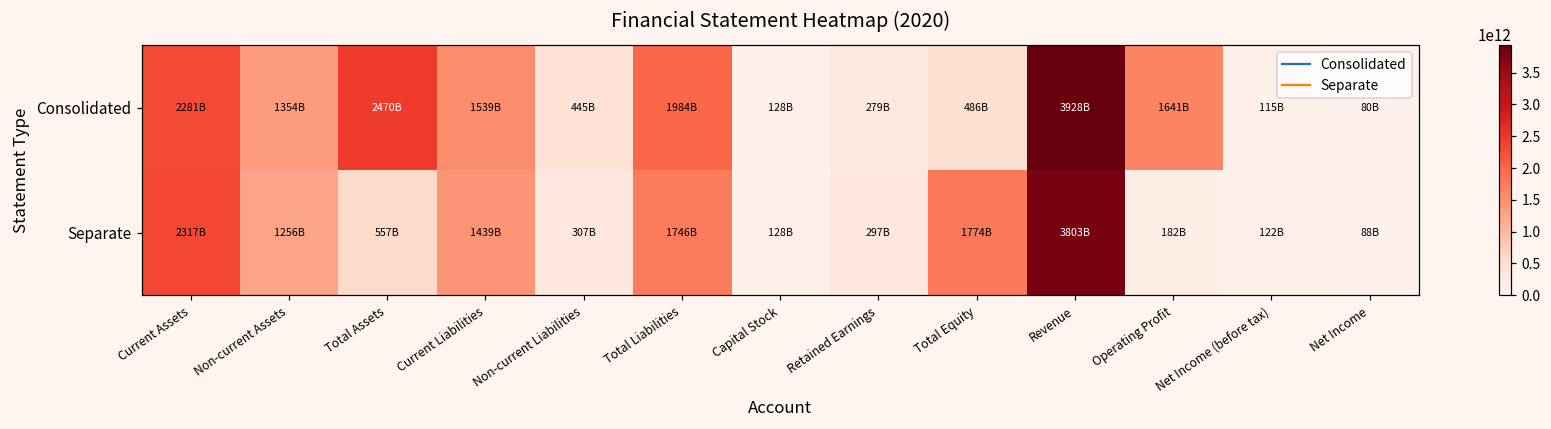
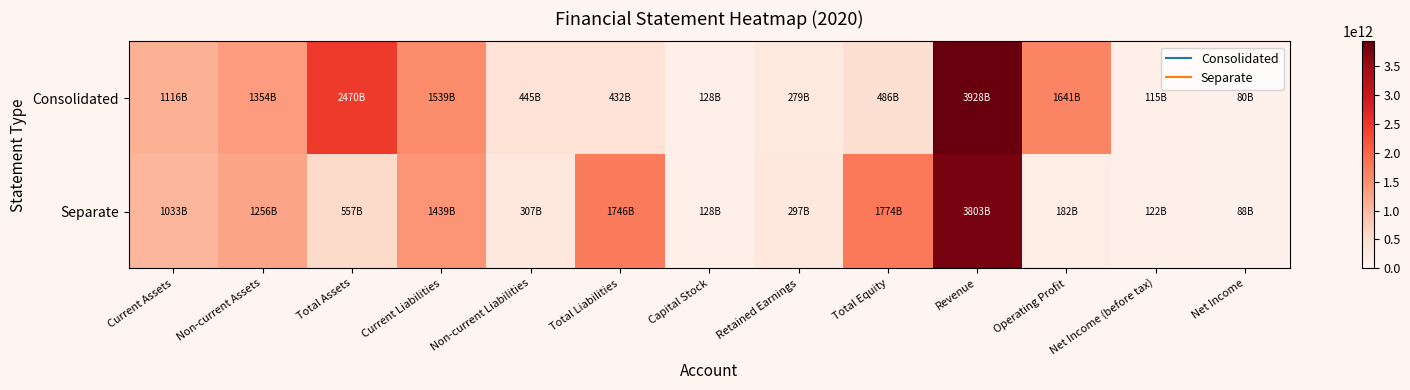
  {
    "Consolidated": {
-     "Current Assets": "2281B",
+     "Current Assets": "1116B",
      "Non-current Assets": "1354B",
      "Total Assets": "2470B",
      "Current Liabilities": "1539B",
      "Non-current Liabilities": "445B",
-     "Total Liabilities": "1984B",
+     "Total Liabilities": "432B",
      "Capital Stock": "128B",
      "Retained Earnings": "279B",
      "Total Equity": "486B",
      "Revenue": "3928B",
      "Operating Profit": "1641B",
      "Net Income (before tax)": "115B",
      "Net Income": "80B"
    },
    "Separate": {
-     "Current Assets": "2317B",
+     "Current Assets": "1033B",
      "Non-current Assets": "1256B",
      "Total Assets": "557B",
      "Current Liabilities": "1439B",
      "Non-current Liabilities": "307B",
      "Total Liabilities": "1746B",
      "Capital Stock": "128B",
      "Retained Earnings": "297B",
      "Total Equity": "1774B",
      "Revenue": "3803B",
      "Operating Profit": "182B",
      "Net Income (before tax)": "122B",
      "Net Income": "88B"
    }
  }
